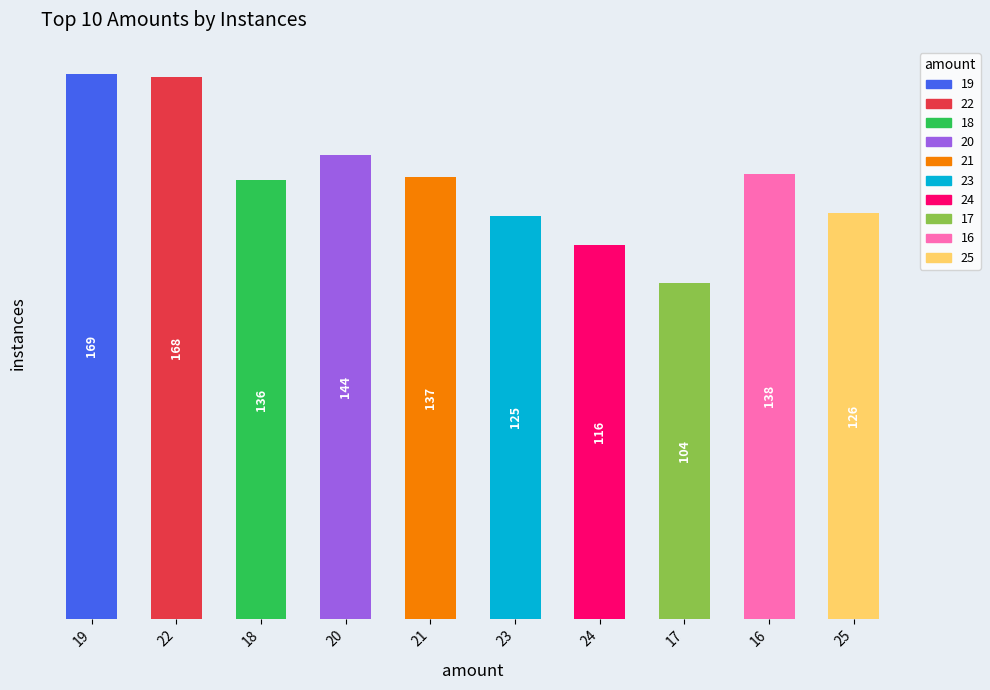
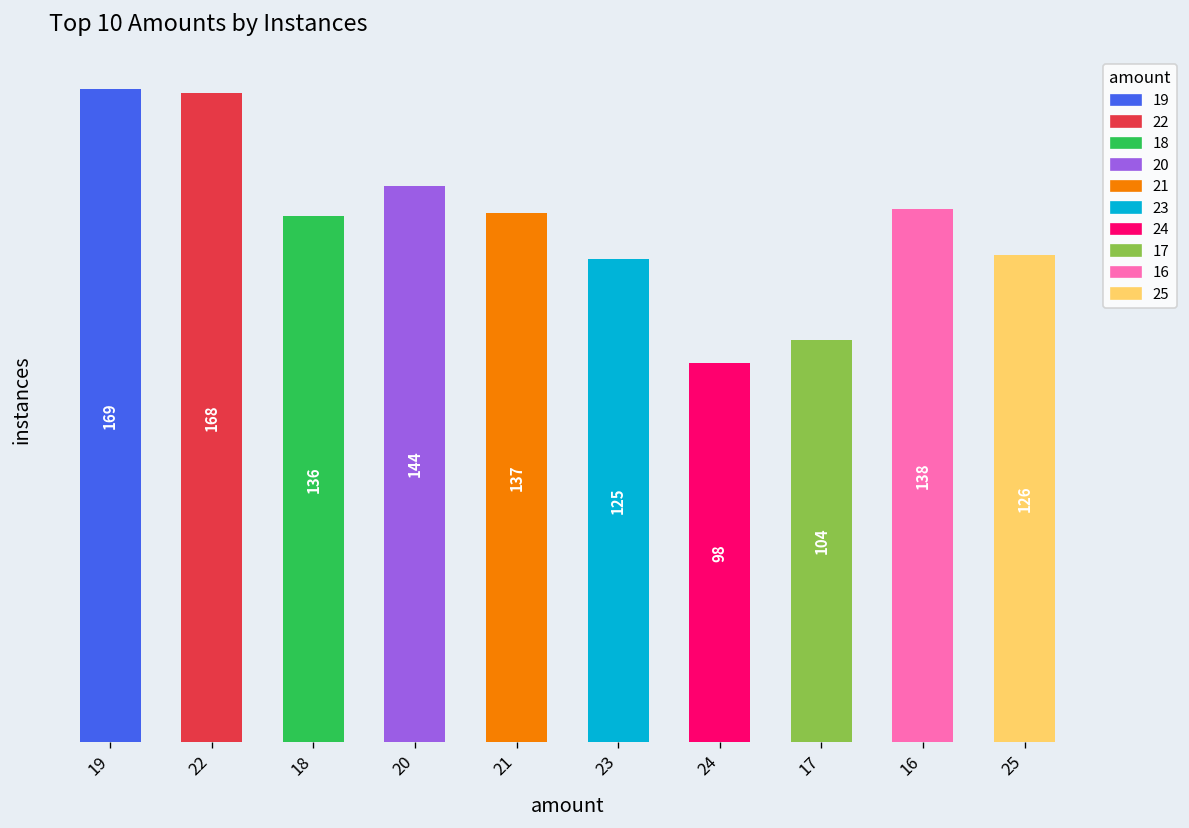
  {
    "19": 169,
    "22": 168,
    "18": 136,
    "20": 144,
    "21": 137,
    "23": 125,
-   "24": 116,
+   "24": 98,
    "17": 104,
    "16": 138,
    "25": 126
  }
